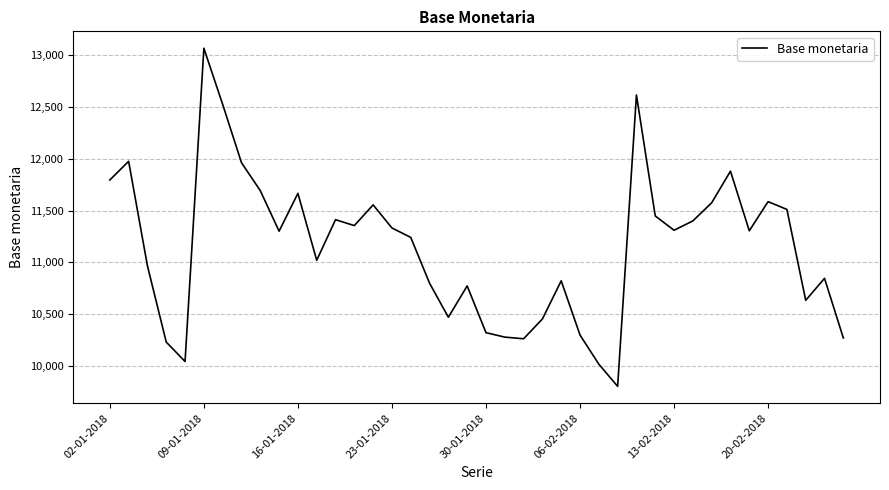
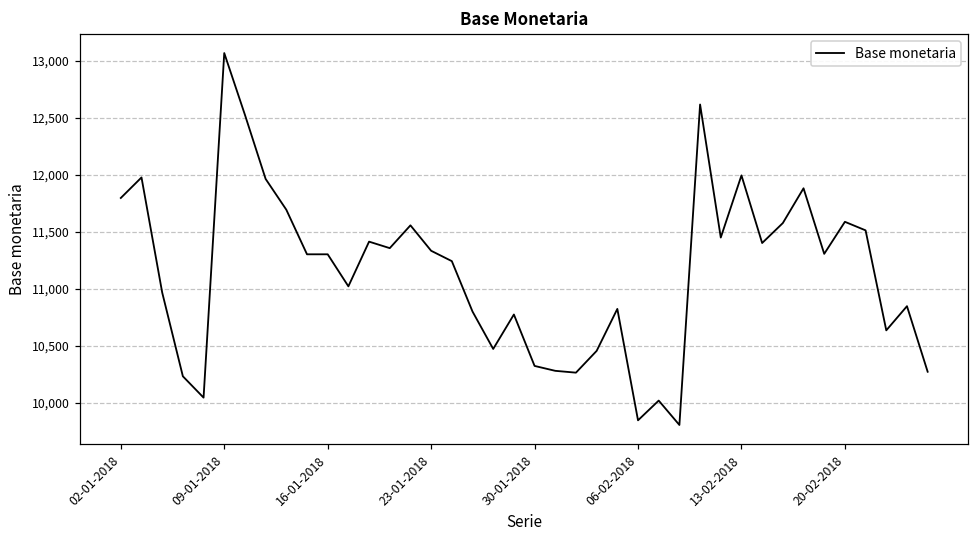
  {
    "02-01-2018": "11,800",
    "09-01-2018": "13,070",
-   "16-01-2018": "11,670",
+   "16-01-2018": "11,300",
    "23-01-2018": "11,330",
    "30-01-2018": "10,320",
-   "06-02-2018": "10,300",
-   "13-02-2018": "11,310",
+   "06-02-2018": "9,850",
+   "13-02-2018": "11,990",
    "20-02-2018": "11,590"
  }
